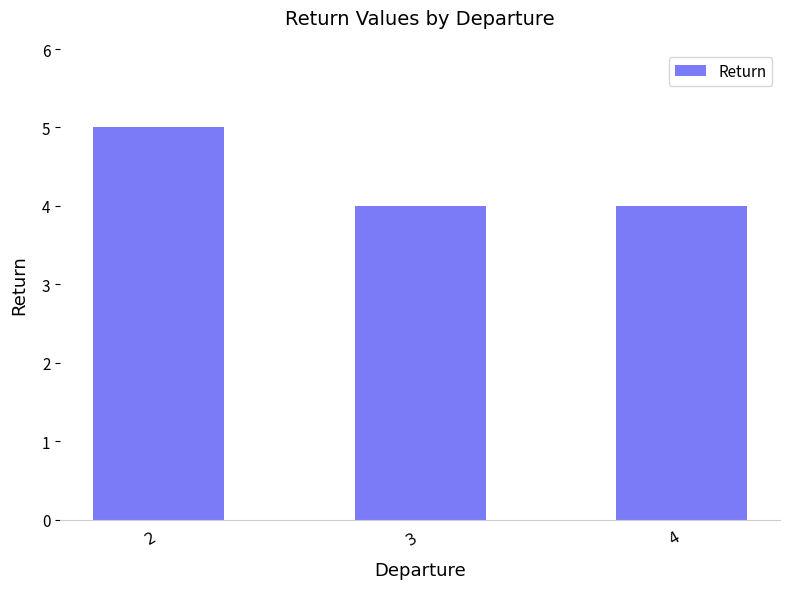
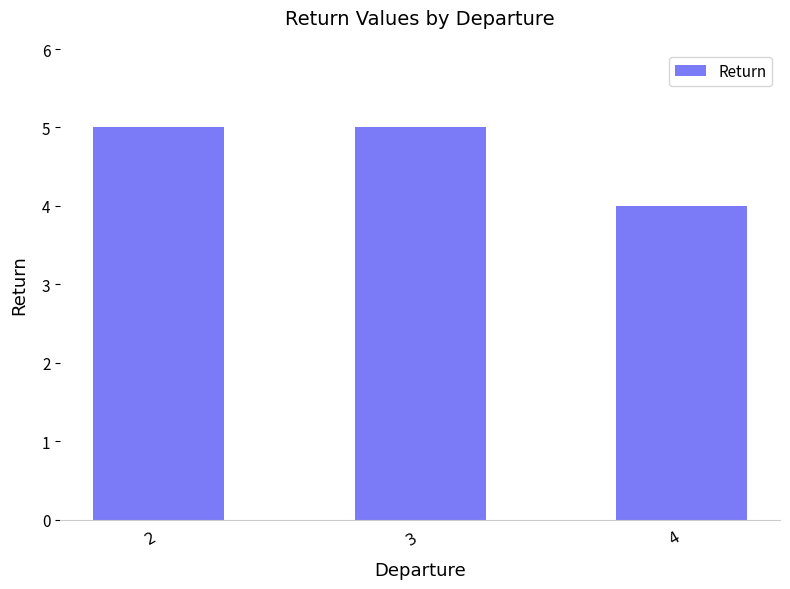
  {
    "2": 5,
-   "3": 4,
+   "3": 5,
    "4": 4
  }
